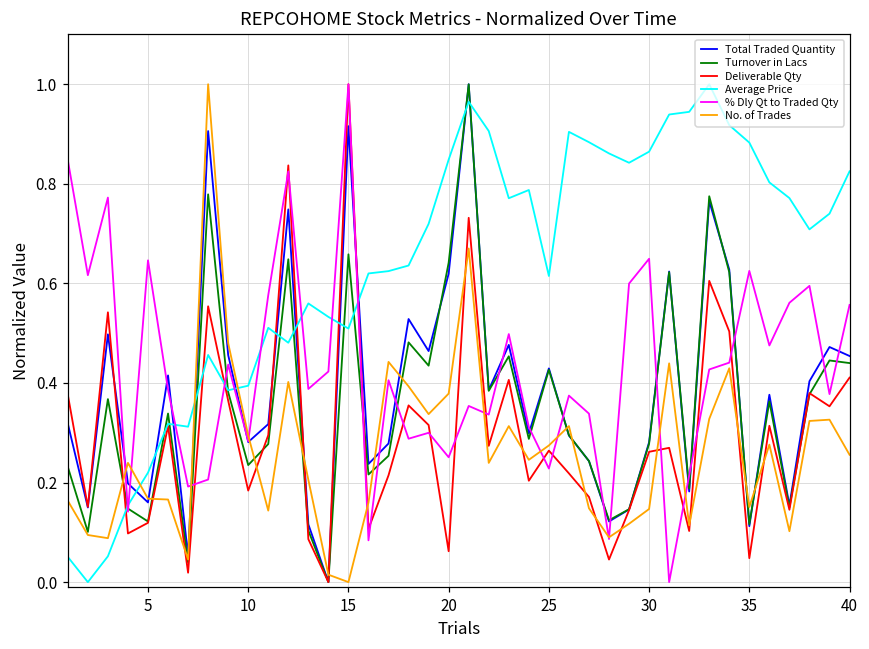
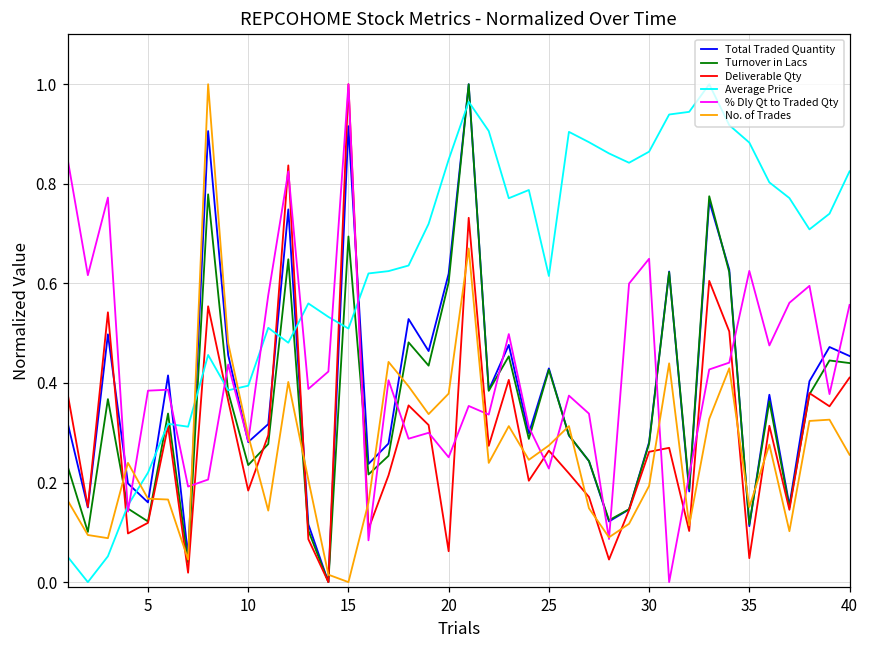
  {
    "Total Traded Quantity": {
      "5": 0.16,
      "15": 0.92,
      "20": 0.62,
      "40": 0.45
    },
    "Turnover in Lacs": {
      "10": 0.24,
-     "15": 0.66,
-     "20": 0.64,
+     "15": 0.69,
+     "20": 0.60,
      "40": 0.44
    },
    "Deliverable Qty": {
      "10": 0.18,
      "20": 0.06,
      "25": 0.26,
      "30": 0.26,
      "35": 0.05,
      "40": 0.41
    },
    "Average Price": {
      "5": 0.22,
      "10": 0.39,
      "15": 0.51,
      "20": 0.85,
      "25": 0.61,
      "30": 0.86,
      "35": 0.88,
      "40": 0.83
    },
    "% Dly Qt to Traded Qty": {
-     "5": 0.65,
+     "5": 0.38,
      "20": 0.25,
      "25": 0.23,
      "30": 0.65,
      "35": 0.63,
      "40": 0.56
    },
    "No. of Trades": {
      "5": 0.17,
      "10": 0.29,
      "15": 0.00,
      "20": 0.38,
      "25": 0.27,
-     "30": 0.15,
+     "30": 0.19,
      "35": 0.15,
      "40": 0.26
    }
  }
